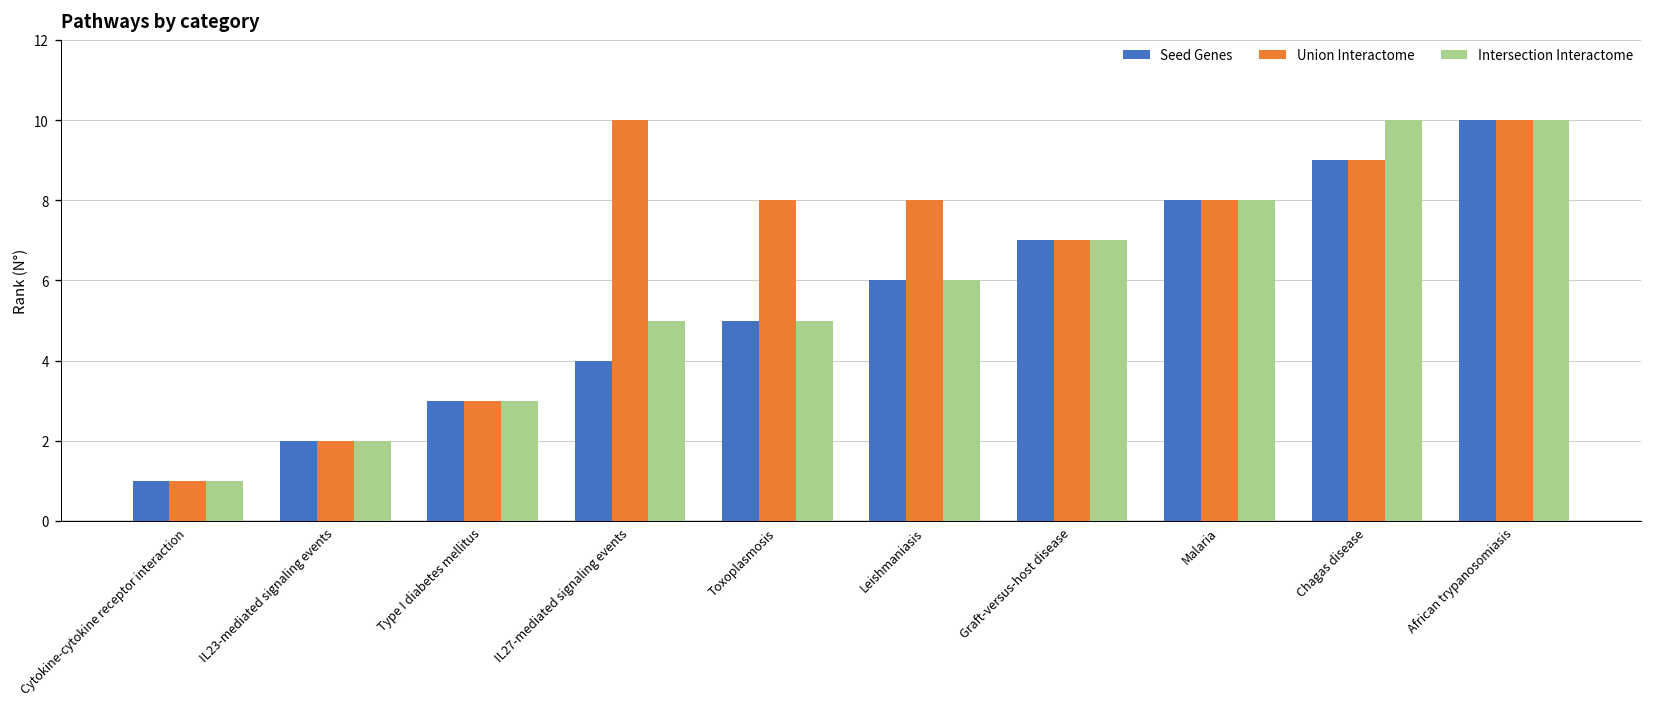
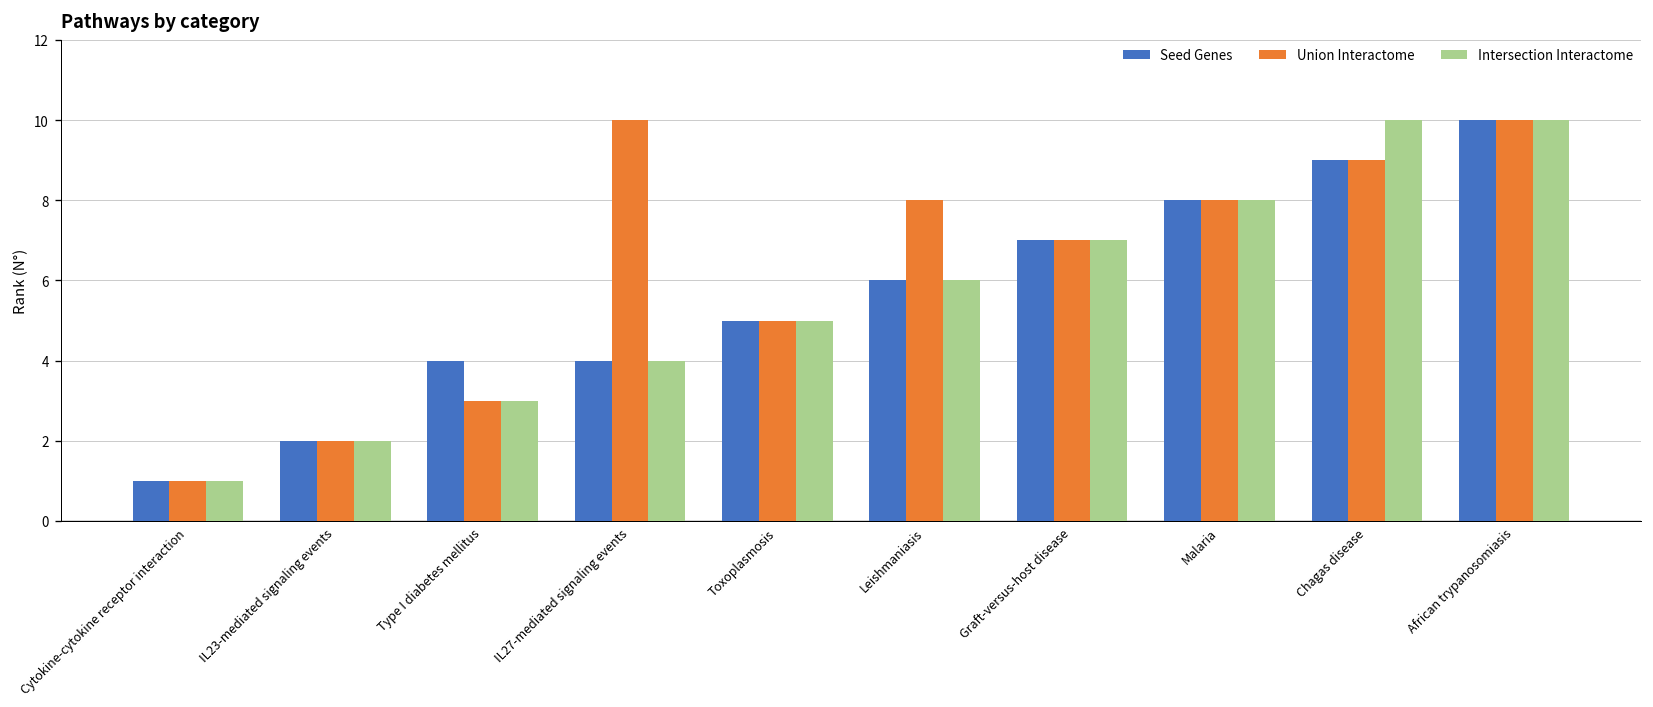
  {
    "Seed Genes": {
      "Cytokine-cytokine receptor interaction": 1,
      "IL23-mediated signaling events": 2,
-     "Type I diabetes mellitus": 3,
+     "Type I diabetes mellitus": 4,
      "IL27-mediated signaling events": 4,
      "Toxoplasmosis": 5,
      "Leishmaniasis": 6,
      "Graft-versus-host disease": 7,
      "Malaria": 8,
      "Chagas disease": 9,
      "African trypanosomiasis": 10
    },
    "Union Interactome": {
      "Cytokine-cytokine receptor interaction": 1,
      "IL23-mediated signaling events": 2,
      "Type I diabetes mellitus": 3,
      "IL27-mediated signaling events": 10,
-     "Toxoplasmosis": 8,
+     "Toxoplasmosis": 5,
      "Leishmaniasis": 8,
      "Graft-versus-host disease": 7,
      "Malaria": 8,
      "Chagas disease": 9,
      "African trypanosomiasis": 10
    },
    "Intersection Interactome": {
      "Cytokine-cytokine receptor interaction": 1,
      "IL23-mediated signaling events": 2,
      "Type I diabetes mellitus": 3,
-     "IL27-mediated signaling events": 5,
+     "IL27-mediated signaling events": 4,
      "Toxoplasmosis": 5,
      "Leishmaniasis": 6,
      "Graft-versus-host disease": 7,
      "Malaria": 8,
      "Chagas disease": 10,
      "African trypanosomiasis": 10
    }
  }
